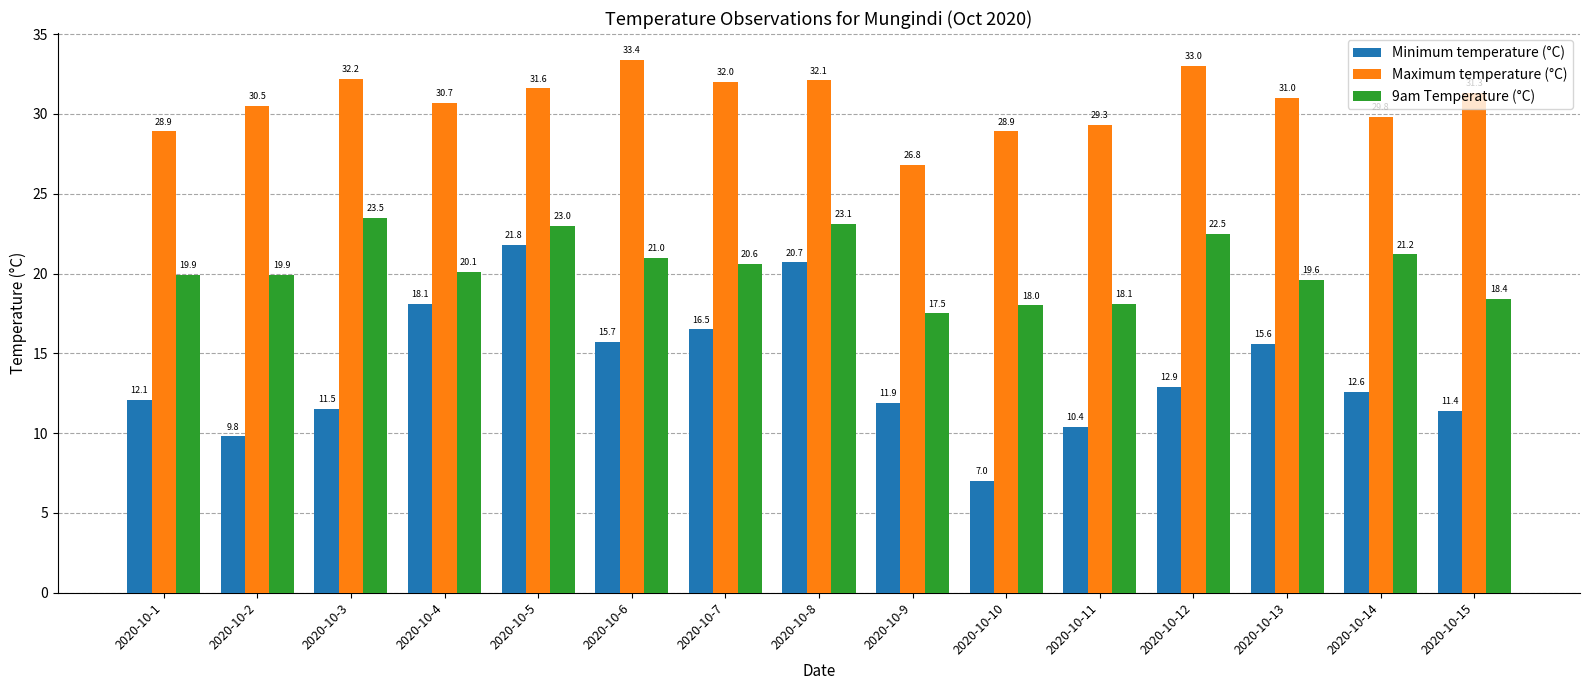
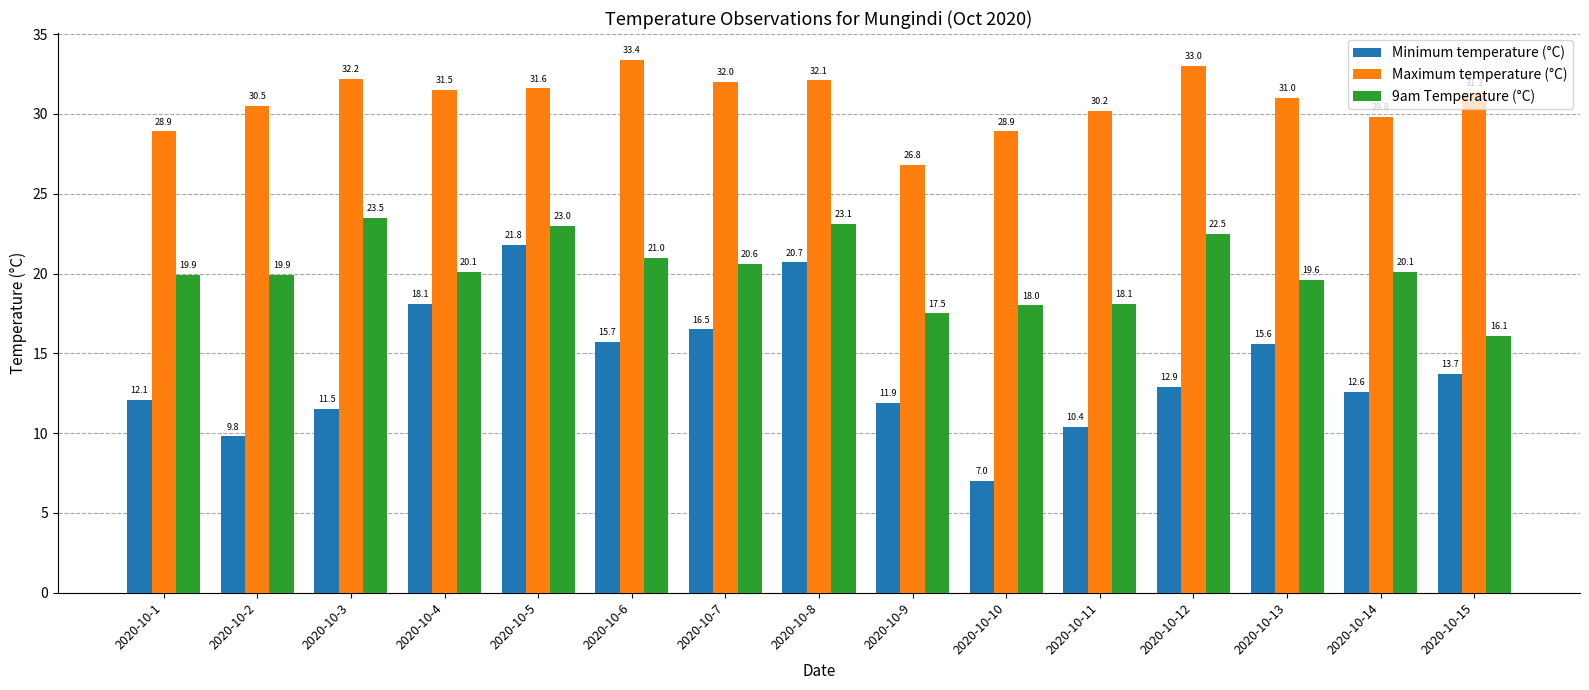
  {
    "Minimum temperature (°C)": {
      "2020-10-1": 12.1,
      "2020-10-2": 9.8,
      "2020-10-3": 11.5,
      "2020-10-4": 18.1,
      "2020-10-5": 21.8,
      "2020-10-6": 15.7,
      "2020-10-7": 16.5,
      "2020-10-8": 20.7,
      "2020-10-9": 11.9,
      "2020-10-10": 7.0,
      "2020-10-11": 10.4,
      "2020-10-12": 12.9,
      "2020-10-13": 15.6,
      "2020-10-14": 12.6,
-     "2020-10-15": 11.4
+     "2020-10-15": 13.7
    },
    "Maximum temperature (°C)": {
      "2020-10-1": 28.9,
      "2020-10-2": 30.5,
      "2020-10-3": 32.2,
-     "2020-10-4": 30.7,
+     "2020-10-4": 31.5,
      "2020-10-5": 31.6,
      "2020-10-6": 33.4,
      "2020-10-7": 32.0,
      "2020-10-8": 32.1,
      "2020-10-9": 26.8,
      "2020-10-10": 28.9,
-     "2020-10-11": 29.3,
+     "2020-10-11": 30.2,
      "2020-10-12": 33.0,
      "2020-10-13": 31.0
    },
    "9am Temperature (°C)": {
      "2020-10-1": 19.9,
      "2020-10-2": 19.9,
      "2020-10-3": 23.5,
      "2020-10-4": 20.1,
      "2020-10-5": 23.0,
      "2020-10-6": 21.0,
      "2020-10-7": 20.6,
      "2020-10-8": 23.1,
      "2020-10-9": 17.5,
      "2020-10-10": 18.0,
      "2020-10-11": 18.1,
      "2020-10-12": 22.5,
      "2020-10-13": 19.6,
-     "2020-10-14": 21.2,
-     "2020-10-15": 18.4
+     "2020-10-14": 20.1,
+     "2020-10-15": 16.1
    }
  }
